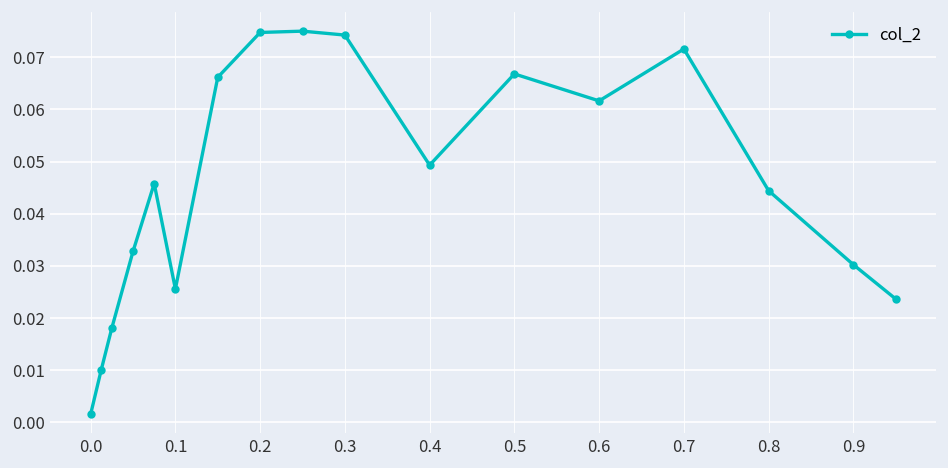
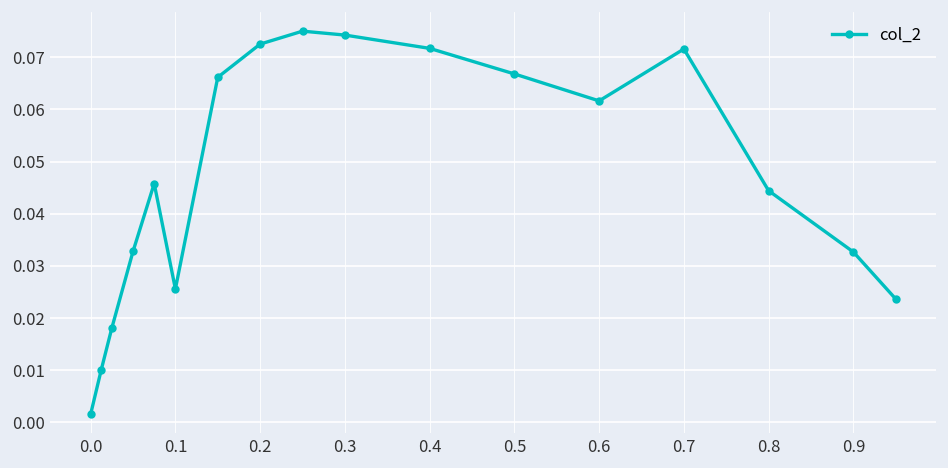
  {
    "0.0": 0.002,
    "0.1": 0.026,
-   "0.2": 0.075,
+   "0.2": 0.073,
    "0.3": 0.074,
-   "0.4": 0.049,
+   "0.4": 0.072,
    "0.5": 0.067,
    "0.6": 0.062,
    "0.7": 0.072,
    "0.8": 0.044,
-   "0.9": 0.030
+   "0.9": 0.033
  }
